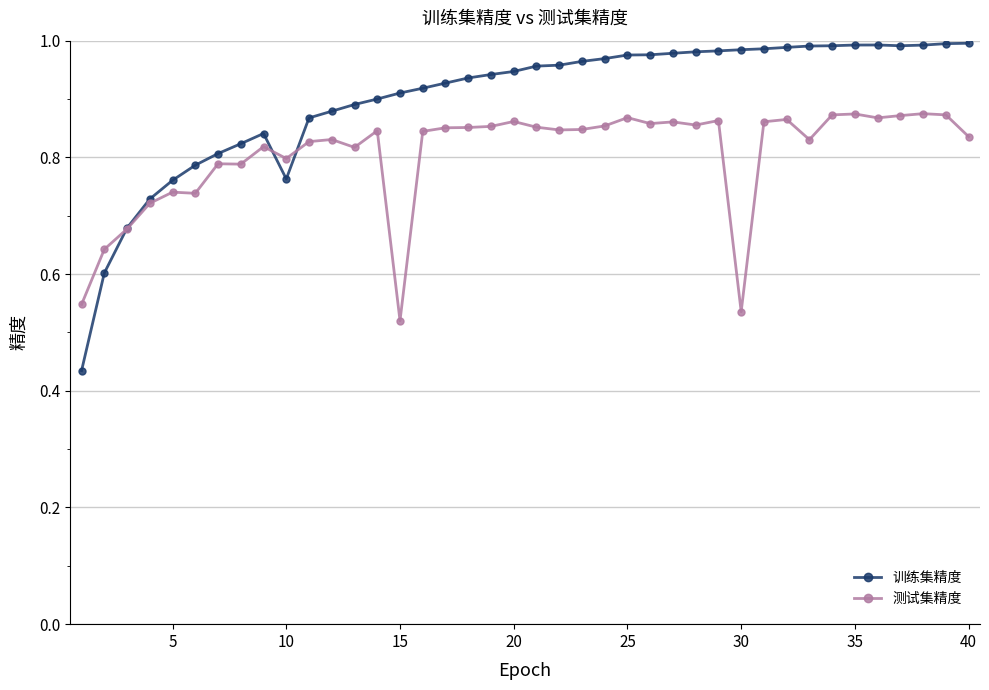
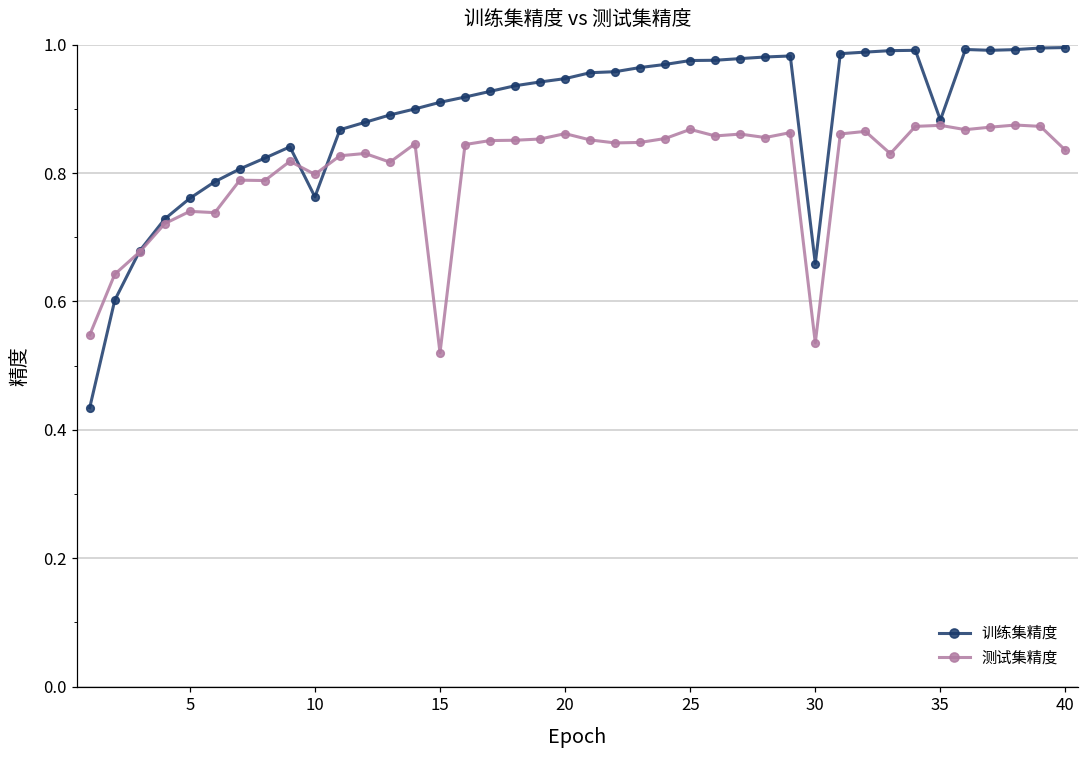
  {
    "训练集精度": {
      "5": 0.76,
      "10": 0.76,
      "15": 0.91,
      "20": 0.95,
      "25": 0.98,
-     "30": 0.98,
-     "35": 0.99,
+     "30": 0.66,
+     "35": 0.88,
      "40": 1.00
    },
    "测试集精度": {
      "5": 0.74,
      "10": 0.80,
      "15": 0.52,
      "20": 0.86,
      "25": 0.87,
      "30": 0.54,
      "35": 0.87,
      "40": 0.84
    }
  }
